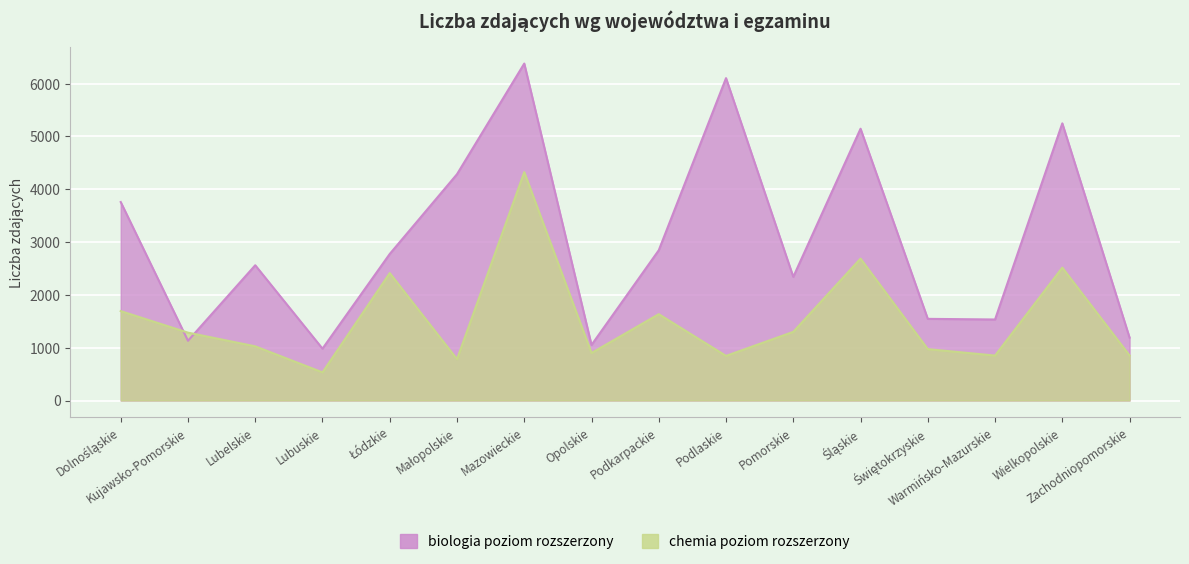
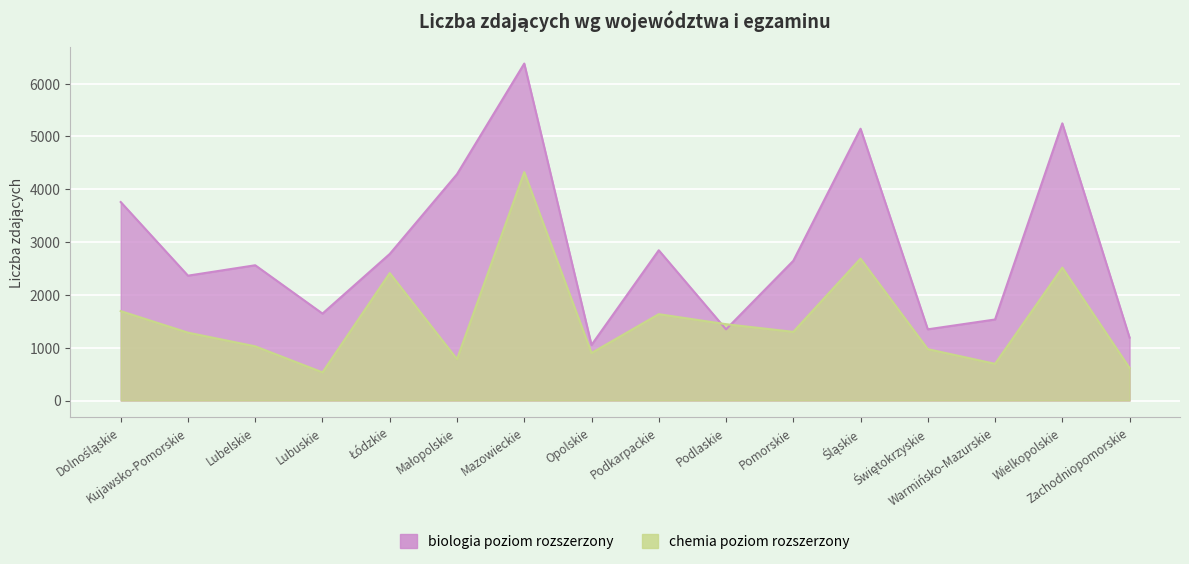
  {
    "biologia poziom rozszerzony": {
      "Dolnośląskie": 3800,
-     "Kujawsko-Pomorskie": 1100,
+     "Kujawsko-Pomorskie": 2400,
      "Lubelskie": 2600,
-     "Lubuskie": 1000,
+     "Lubuskie": 1600,
      "Łódzkie": 2800,
      "Małopolskie": 4300,
      "Mazowieckie": 6400,
      "Opolskie": 1100,
      "Podkarpackie": 2800,
-     "Podlaskie": 6100,
-     "Pomorskie": 2300,
+     "Podlaskie": 1300,
+     "Pomorskie": 2600,
      "Śląskie": 5100,
-     "Świętokrzyskie": 1500,
+     "Świętokrzyskie": 1300,
      "Warmińsko-Mazurskie": 1500,
      "Wielkopolskie": 5200,
      "Zachodniopomorskie": 1200
    },
    "chemia poziom rozszerzony": {
      "Dolnośląskie": 1700,
      "Kujawsko-Pomorskie": 1300,
      "Lubelskie": 1000,
      "Lubuskie": 500,
      "Łódzkie": 2400,
      "Małopolskie": 800,
      "Mazowieckie": 4300,
      "Opolskie": 900,
      "Podkarpackie": 1600,
-     "Podlaskie": 800,
+     "Podlaskie": 1400,
      "Pomorskie": 1300,
      "Śląskie": 2700,
      "Świętokrzyskie": 1000,
-     "Warmińsko-Mazurskie": 900,
+     "Warmińsko-Mazurskie": 700,
      "Wielkopolskie": 2500,
-     "Zachodniopomorskie": 900
+     "Zachodniopomorskie": 600
    }
  }
